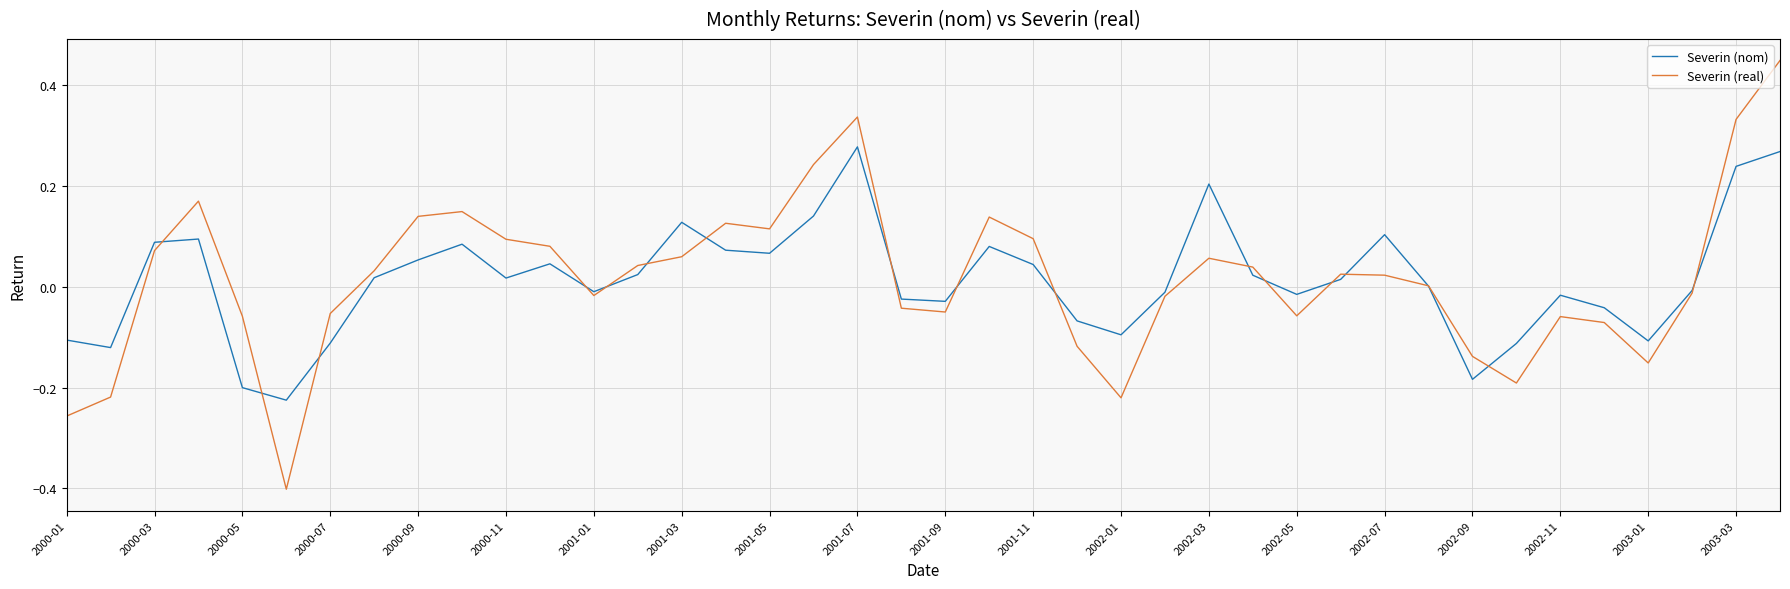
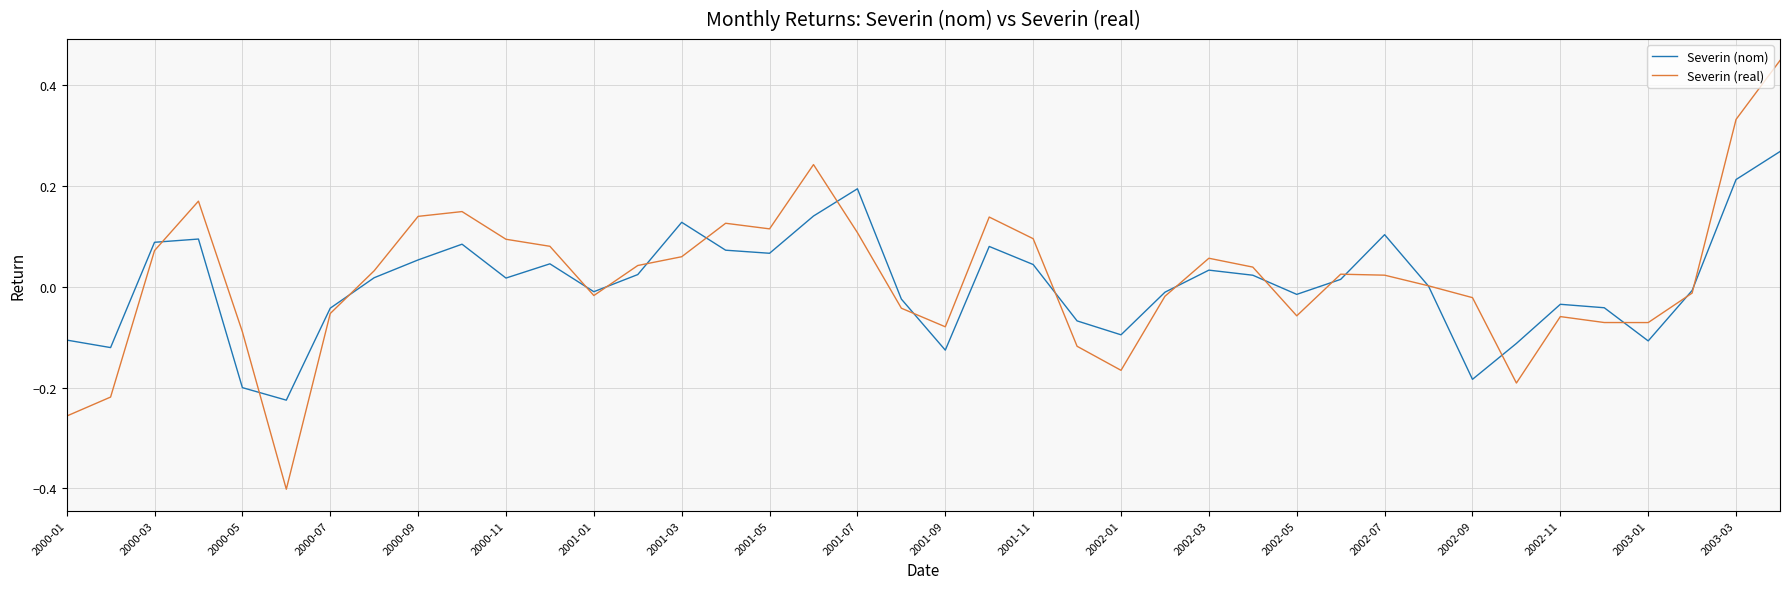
  {
    "Severin (nom)": {
      "2000-01": -0.11,
      "2000-03": 0.09,
      "2000-05": -0.20,
-     "2000-07": -0.11,
+     "2000-07": -0.04,
      "2000-09": 0.05,
      "2000-11": 0.02,
      "2001-01": -0.01,
      "2001-03": 0.13,
      "2001-05": 0.07,
-     "2001-07": 0.28,
-     "2001-09": -0.03,
+     "2001-07": 0.19,
+     "2001-09": -0.13,
      "2001-11": 0.04,
      "2002-01": -0.10,
-     "2002-03": 0.20,
+     "2002-03": 0.03,
      "2002-05": -0.02,
      "2002-07": 0.10,
      "2002-09": -0.18,
-     "2002-11": -0.02,
+     "2002-11": -0.03,
      "2003-01": -0.11,
-     "2003-03": 0.24
+     "2003-03": 0.21
    },
    "Severin (real)": {
      "2000-01": -0.26,
      "2000-03": 0.07,
-     "2000-05": -0.06,
+     "2000-05": -0.09,
      "2000-07": -0.05,
      "2000-09": 0.14,
      "2000-11": 0.09,
      "2001-01": -0.02,
      "2001-03": 0.06,
      "2001-05": 0.11,
-     "2001-07": 0.34,
-     "2001-09": -0.05,
+     "2001-07": 0.11,
+     "2001-09": -0.08,
      "2001-11": 0.10,
-     "2002-01": -0.22,
+     "2002-01": -0.17,
      "2002-03": 0.06,
      "2002-05": -0.06,
      "2002-07": 0.02,
-     "2002-09": -0.14,
+     "2002-09": -0.02,
      "2002-11": -0.06,
-     "2003-01": -0.15,
+     "2003-01": -0.07,
      "2003-03": 0.33
    }
  }
